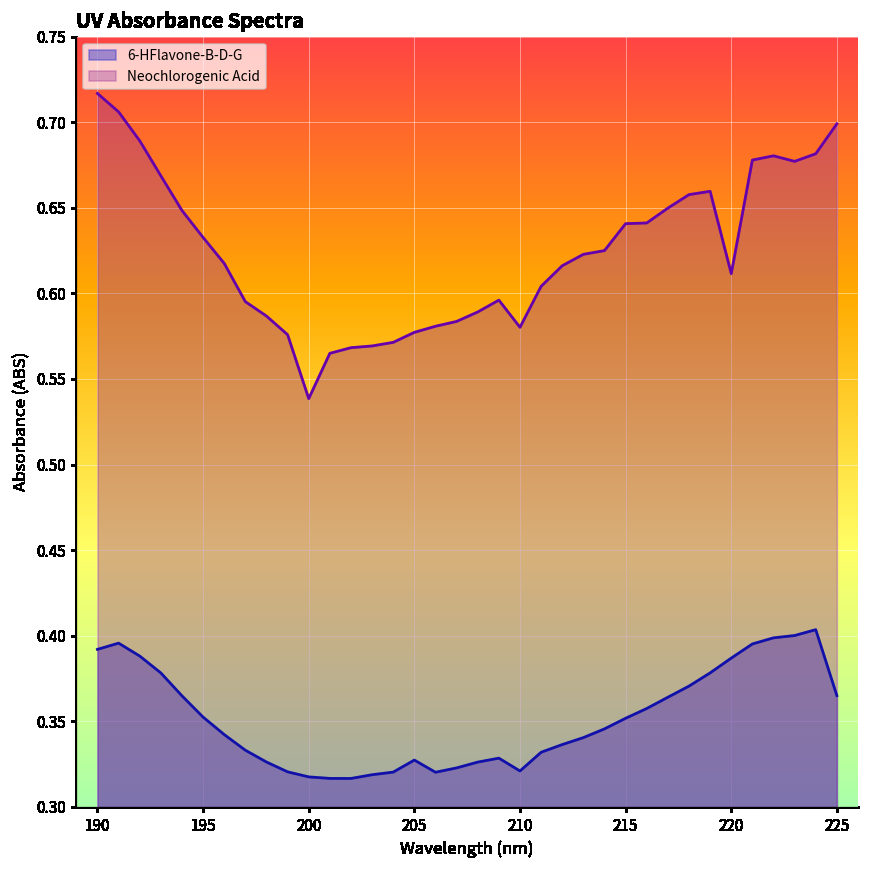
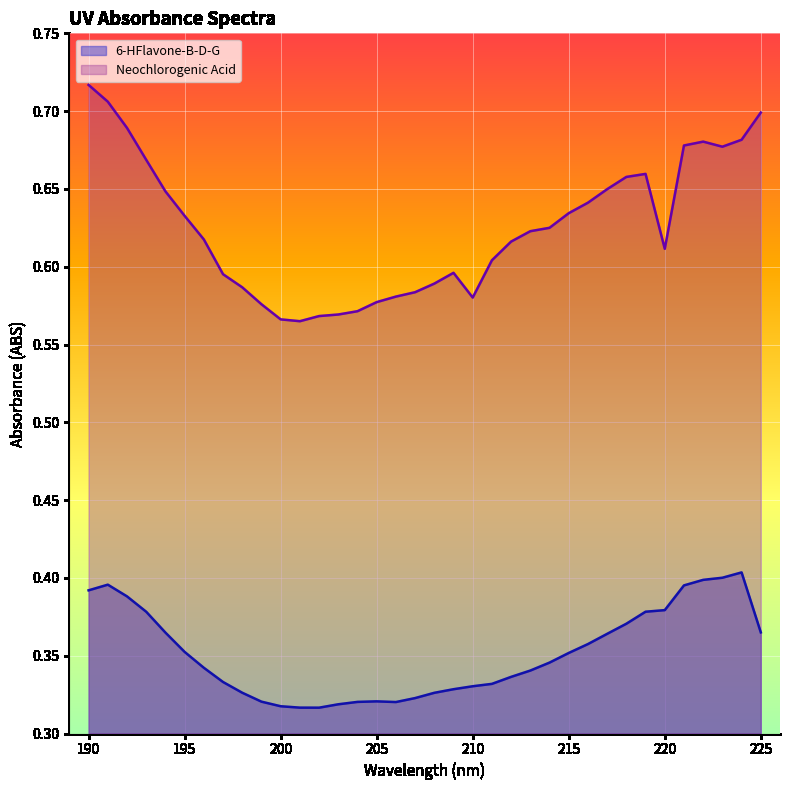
  {
    "6-HFlavone-B-D-G": {
      "190": 0.392,
      "195": 0.352,
      "200": 0.318,
-     "205": 0.327,
-     "210": 0.321,
+     "205": 0.321,
+     "210": 0.330,
      "215": 0.352,
-     "220": 0.387,
+     "220": 0.379,
      "225": 0.365
    },
    "Neochlorogenic Acid": {
      "190": 0.717,
      "195": 0.633,
-     "200": 0.539,
+     "200": 0.566,
      "205": 0.577,
      "210": 0.580,
-     "215": 0.641,
+     "215": 0.634,
      "220": 0.612,
      "225": 0.699
    }
  }
